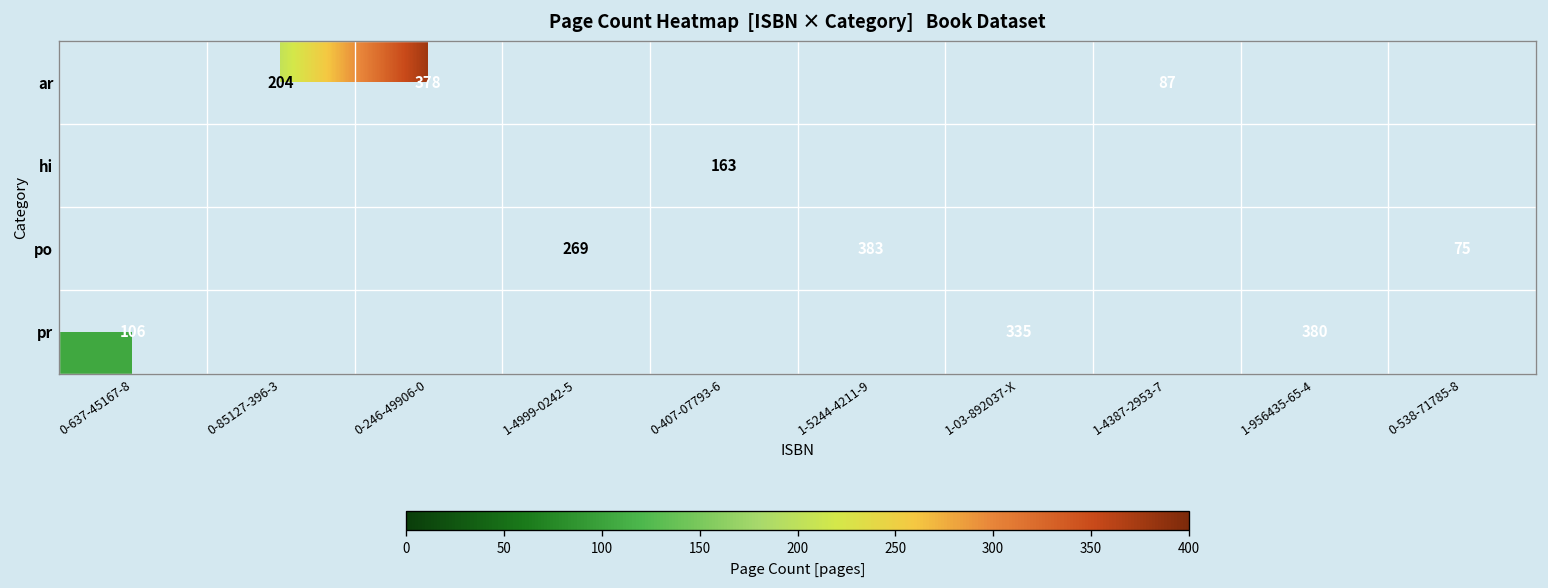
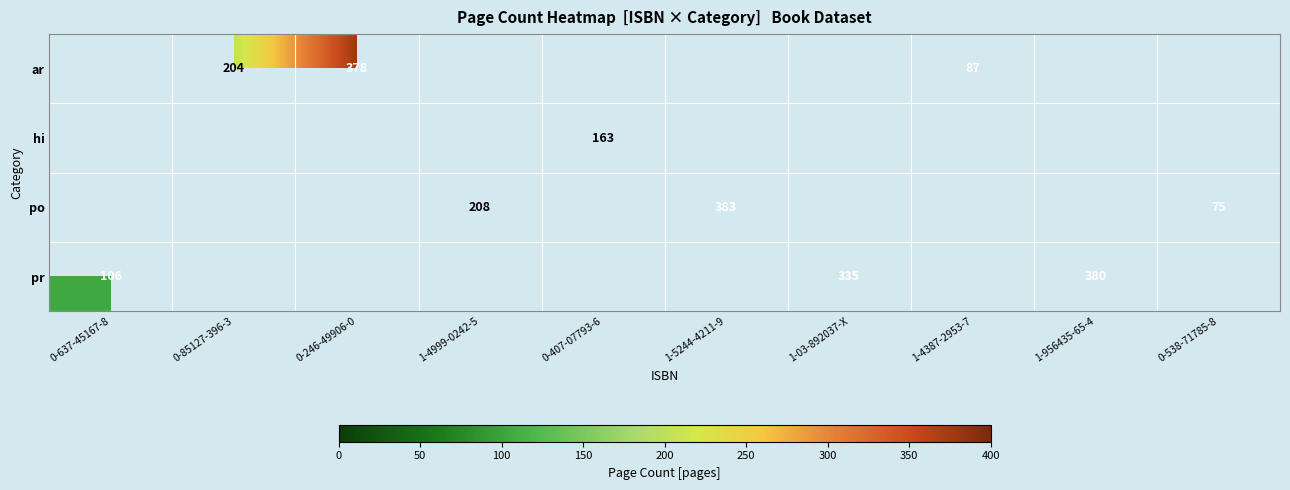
  {
    "ar": {
      "0-85127-396-3": 204
    },
    "hi": {
      "0-407-07793-6": 163
    },
    "po": {
-     "1-4999-0242-5": 269
+     "1-4999-0242-5": 208
    }
  }
